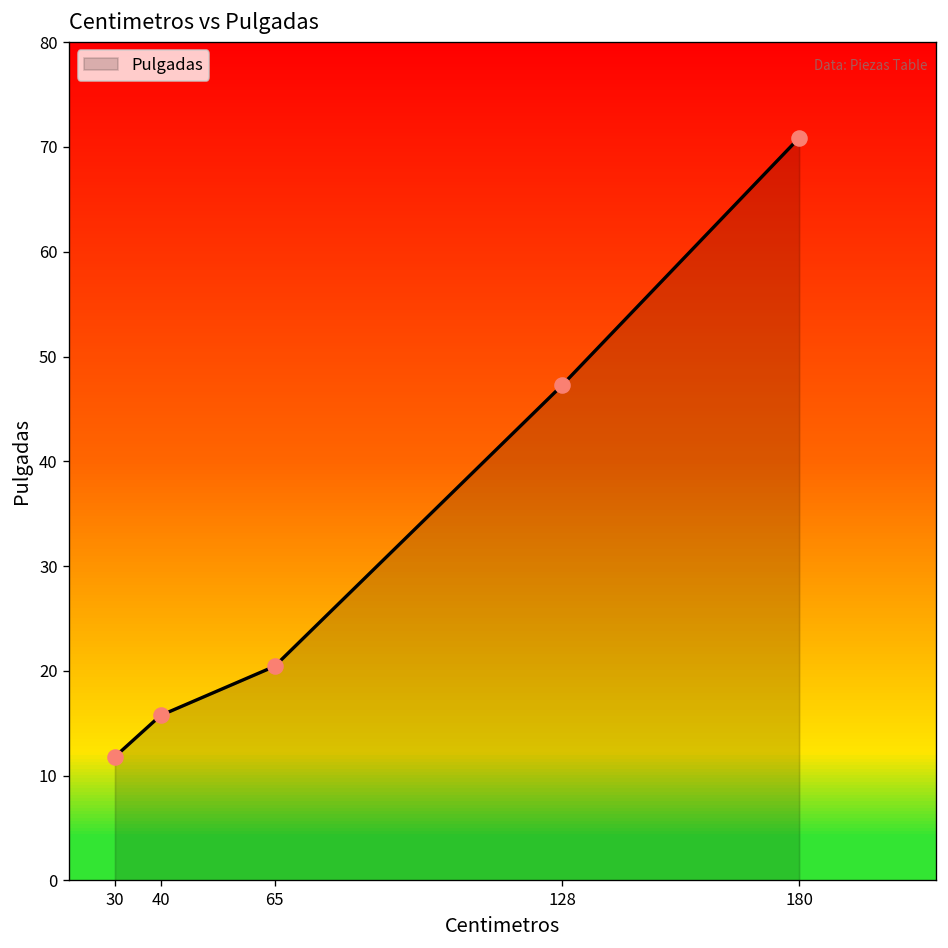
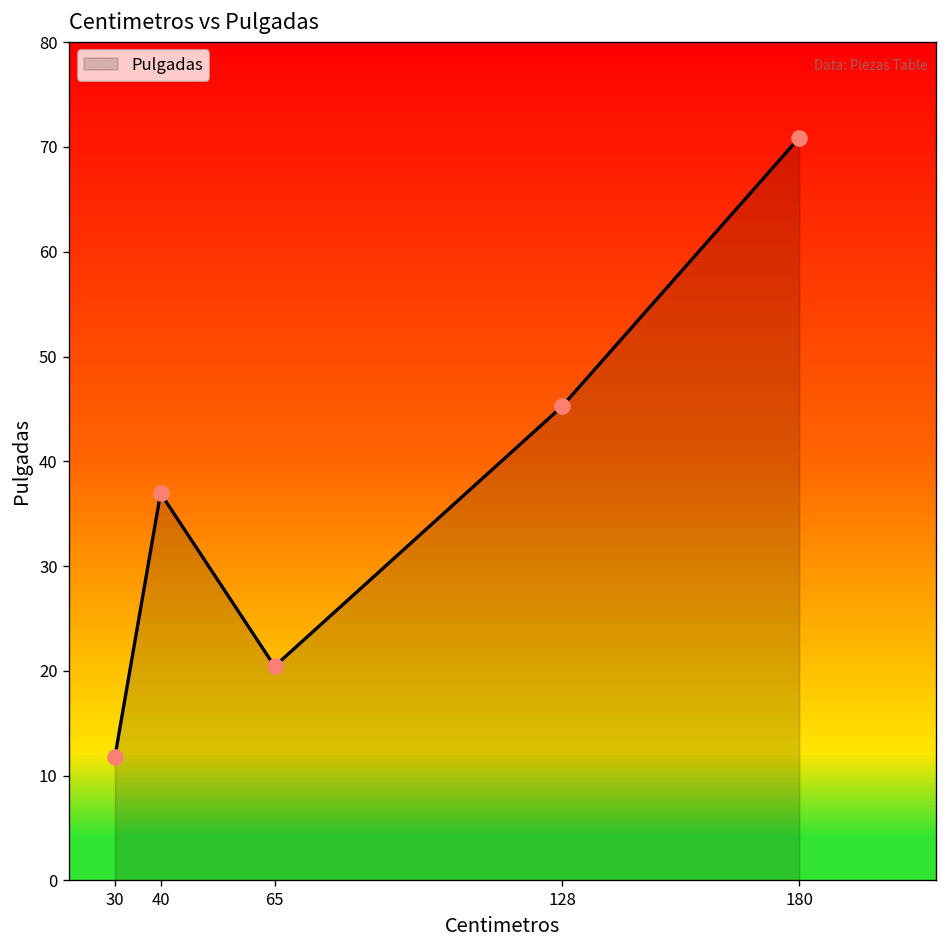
  {
    "30": 12,
-   "40": 16,
+   "40": 37,
    "65": 20,
-   "128": 47,
+   "128": 45,
    "180": 71
  }
